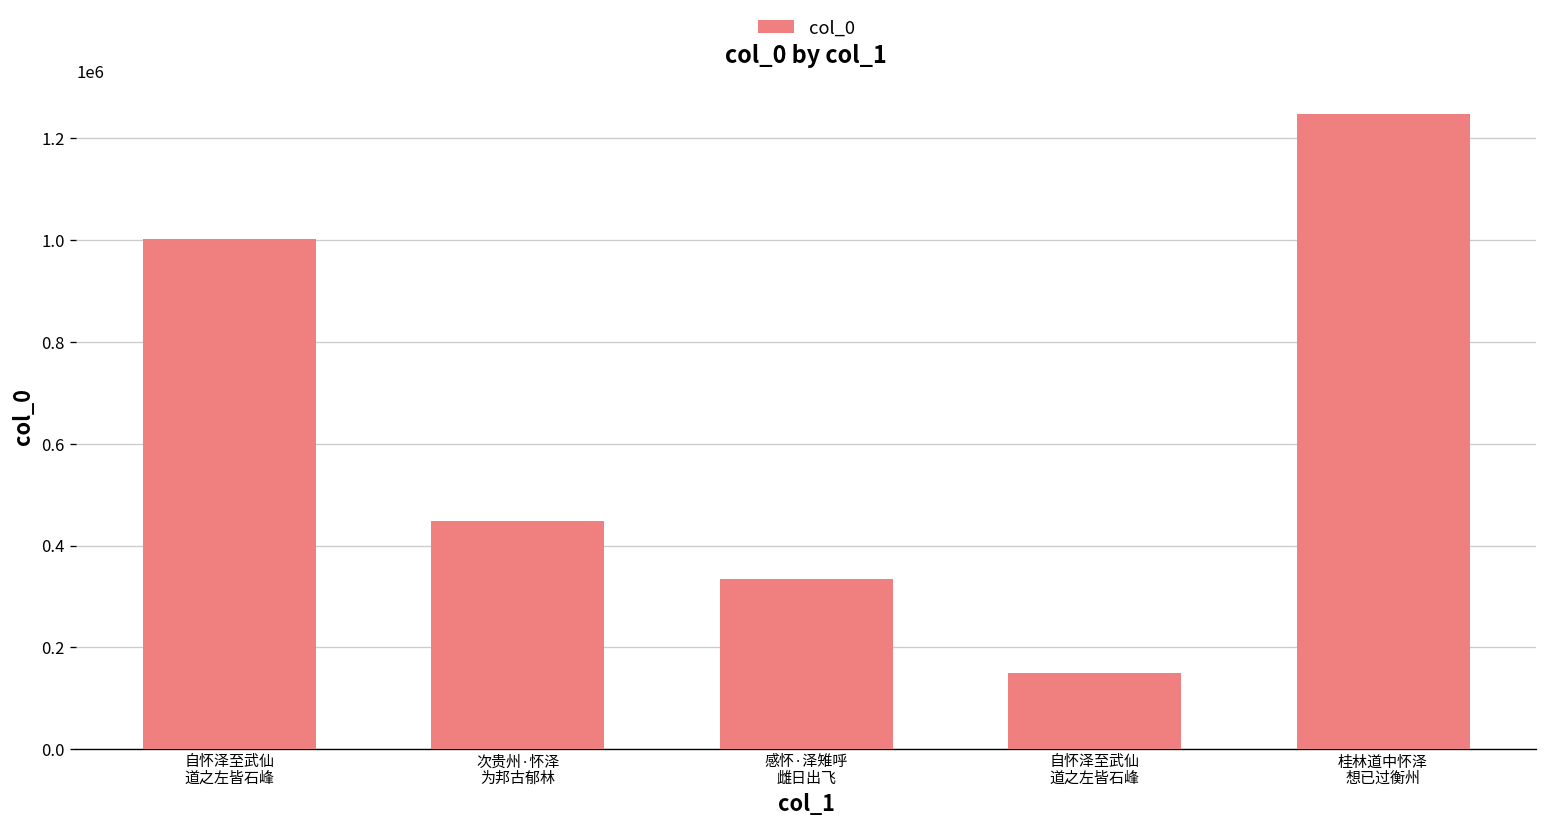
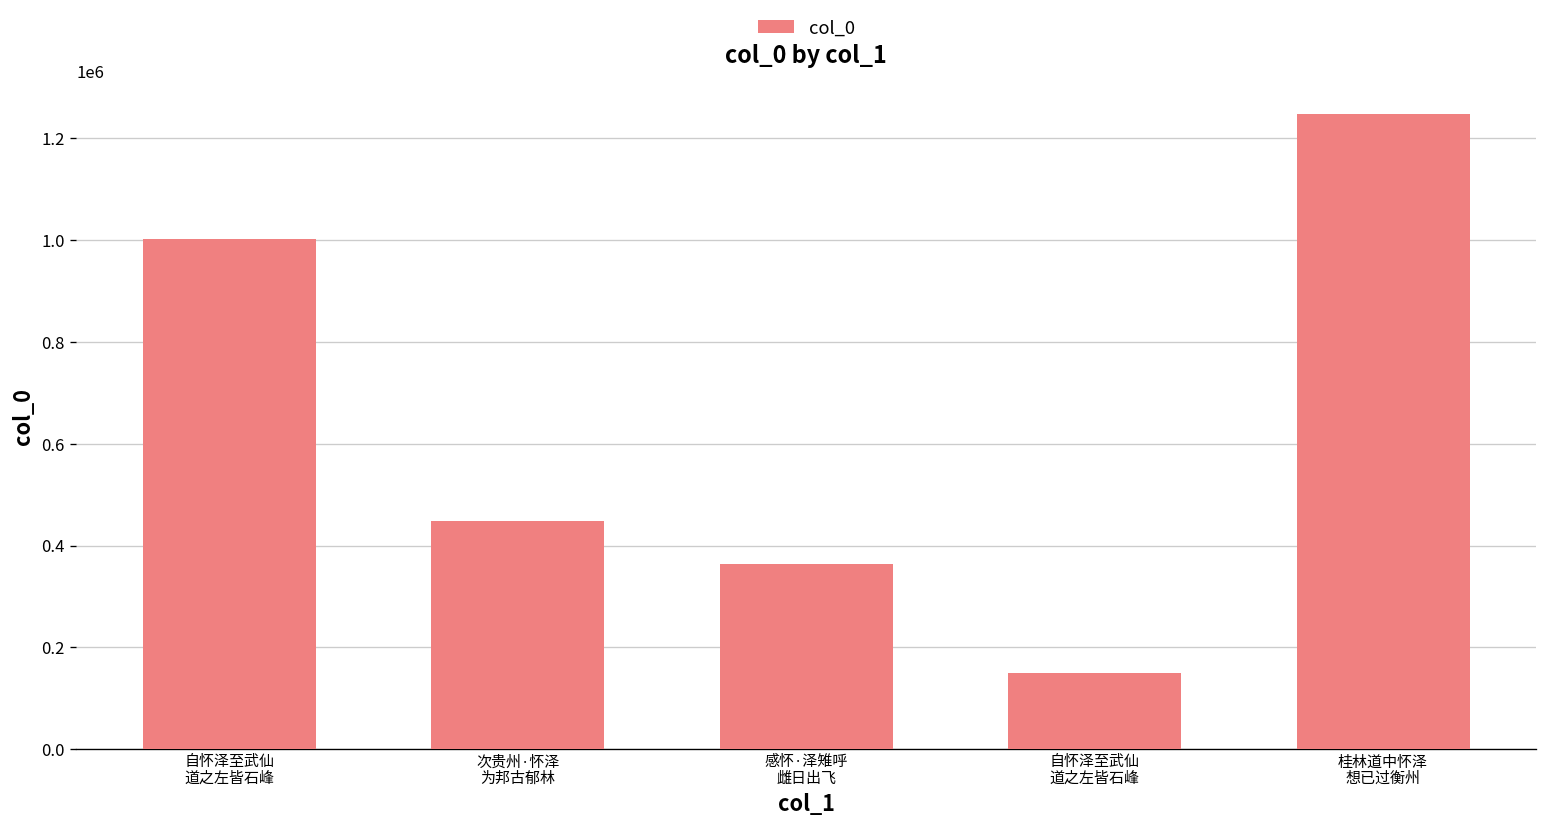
  {
    "次贵州·怀泽 为邦古郁林": 450000,
-   "感怀·泽雉呼 雌日出飞": 330000,
+   "感怀·泽雉呼 雌日出飞": 360000,
    "桂林道中怀泽 想已过衡州": 1250000
  }
